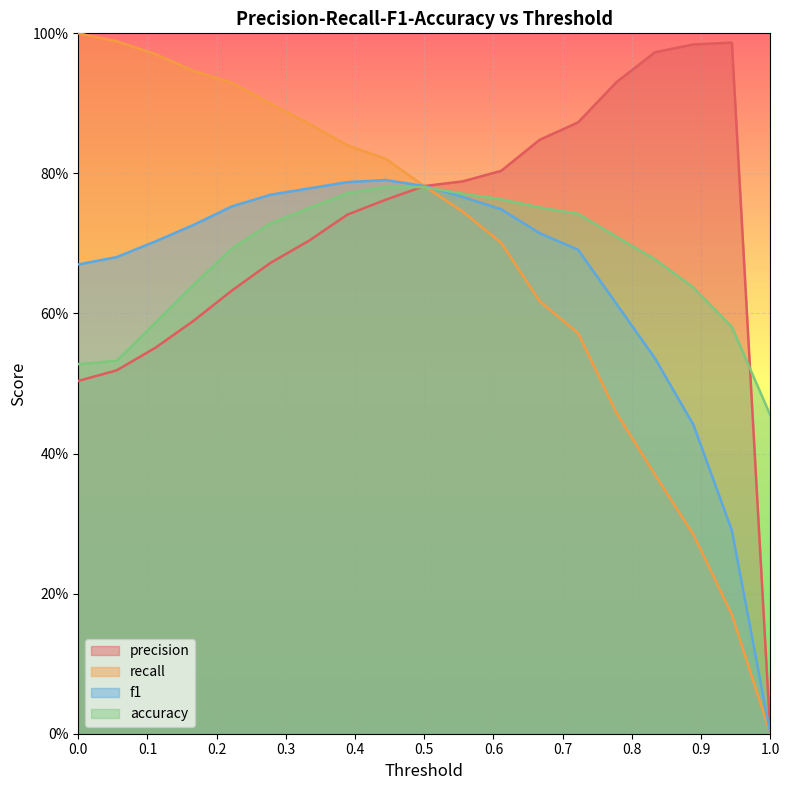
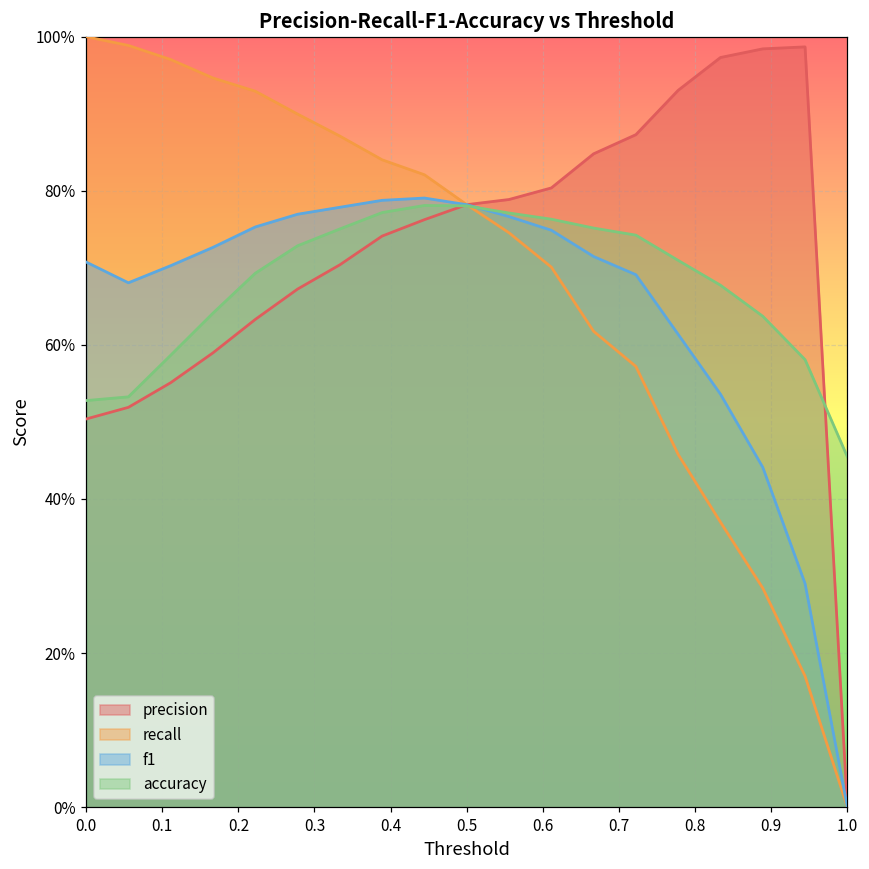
  {
    "f1": {
-     "0.0": "67%"
+     "0.0": "71%"
    },
    "accuracy": {
      "0.0": "53%",
      "1.0": "45%"
    }
  }
